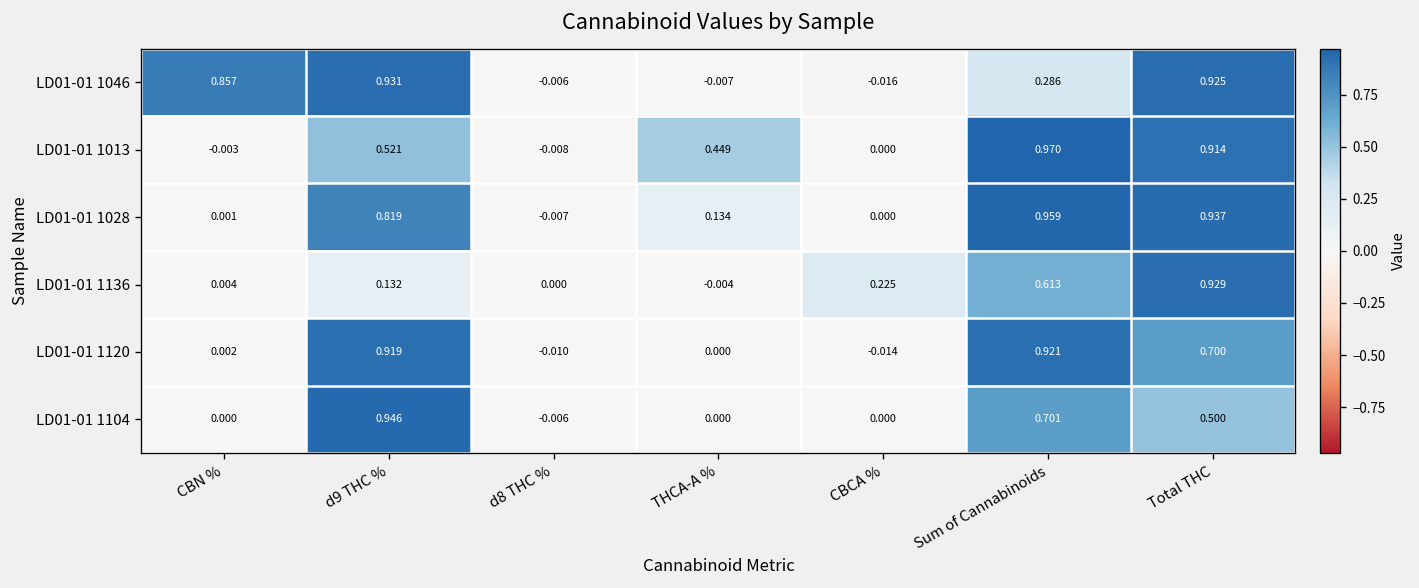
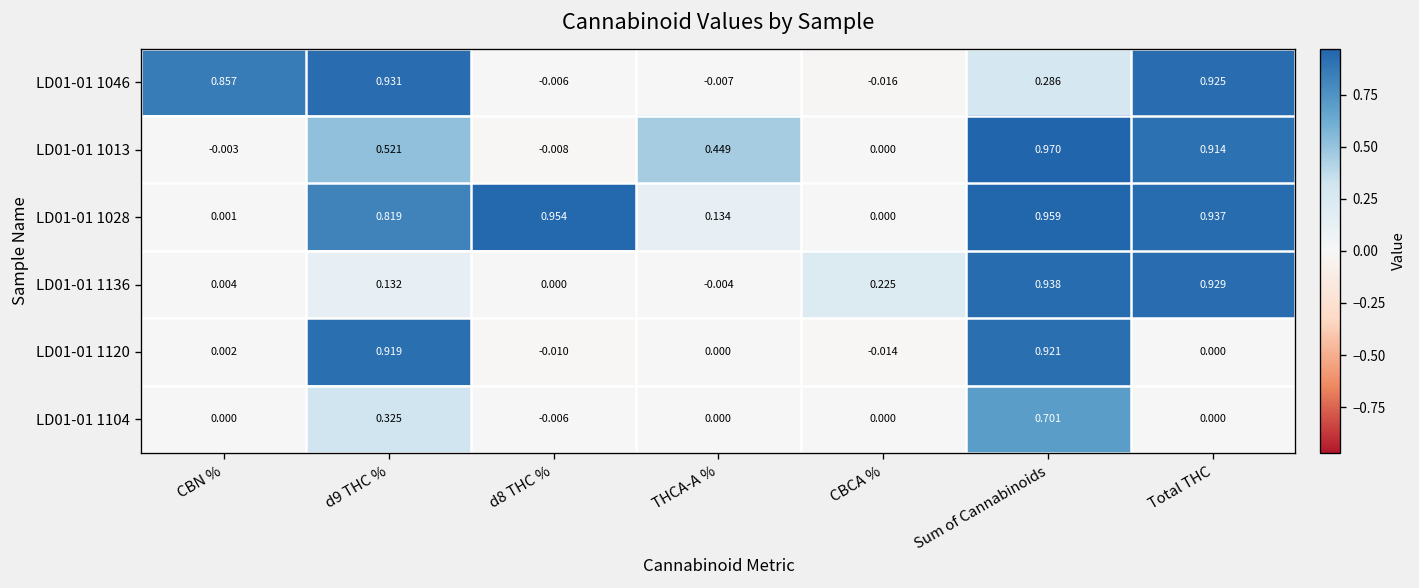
  {
    "LD01-01 1046": {
      "CBN %": 0.857,
      "d9 THC %": 0.931,
      "d8 THC %": -0.006,
      "THCA-A %": -0.007,
      "CBCA %": -0.016,
      "Sum of Cannabinoids": 0.286,
      "Total THC": 0.925
    },
    "LD01-01 1013": {
      "CBN %": -0.003,
      "d9 THC %": 0.521,
      "d8 THC %": -0.008,
      "THCA-A %": 0.449,
      "CBCA %": 0.000,
      "Sum of Cannabinoids": 0.970,
      "Total THC": 0.914
    },
    "LD01-01 1028": {
      "CBN %": 0.001,
      "d9 THC %": 0.819,
-     "d8 THC %": -0.007,
+     "d8 THC %": 0.954,
      "THCA-A %": 0.134,
      "CBCA %": 0.000,
      "Sum of Cannabinoids": 0.959,
      "Total THC": 0.937
    },
    "LD01-01 1136": {
      "CBN %": 0.004,
      "d9 THC %": 0.132,
      "d8 THC %": 0.000,
      "THCA-A %": -0.004,
      "CBCA %": 0.225,
-     "Sum of Cannabinoids": 0.613,
+     "Sum of Cannabinoids": 0.938,
      "Total THC": 0.929
    },
    "LD01-01 1120": {
      "CBN %": 0.002,
      "d9 THC %": 0.919,
      "d8 THC %": -0.010,
      "THCA-A %": 0.000,
      "CBCA %": -0.014,
      "Sum of Cannabinoids": 0.921,
-     "Total THC": 0.700
+     "Total THC": 0.000
    },
    "LD01-01 1104": {
      "CBN %": 0.000,
-     "d9 THC %": 0.946,
+     "d9 THC %": 0.325,
      "d8 THC %": -0.006,
      "THCA-A %": 0.000,
      "CBCA %": 0.000,
      "Sum of Cannabinoids": 0.701,
-     "Total THC": 0.500
+     "Total THC": 0.000
    }
  }
